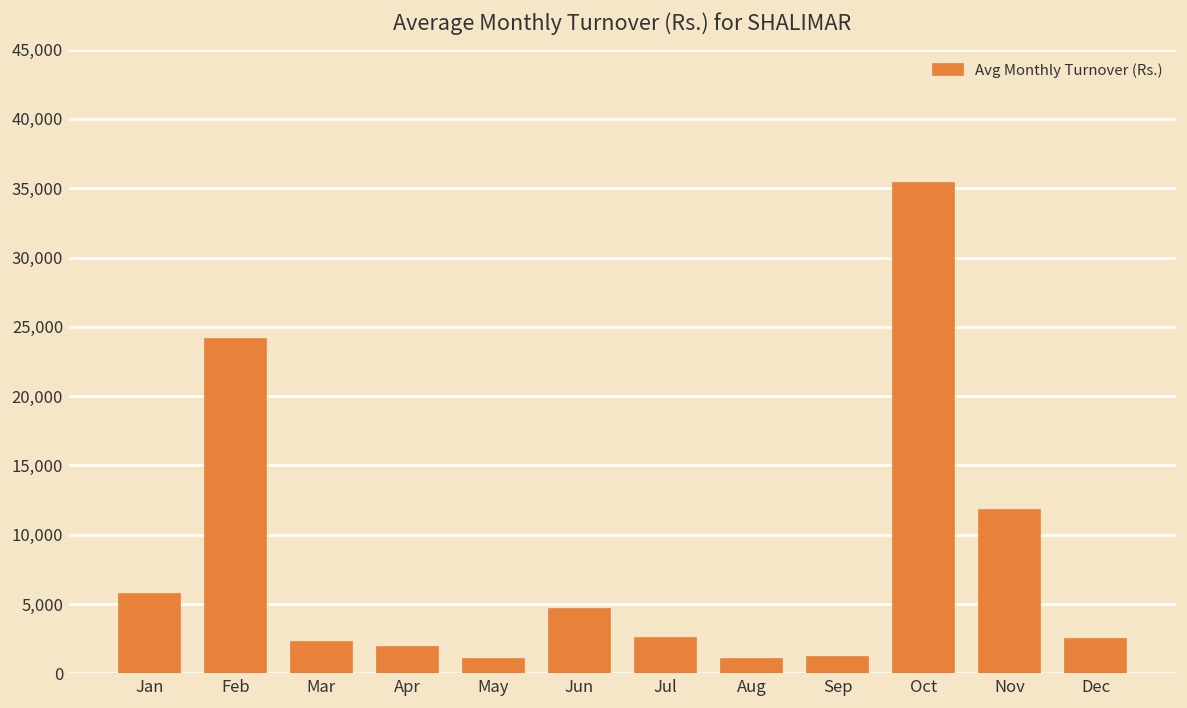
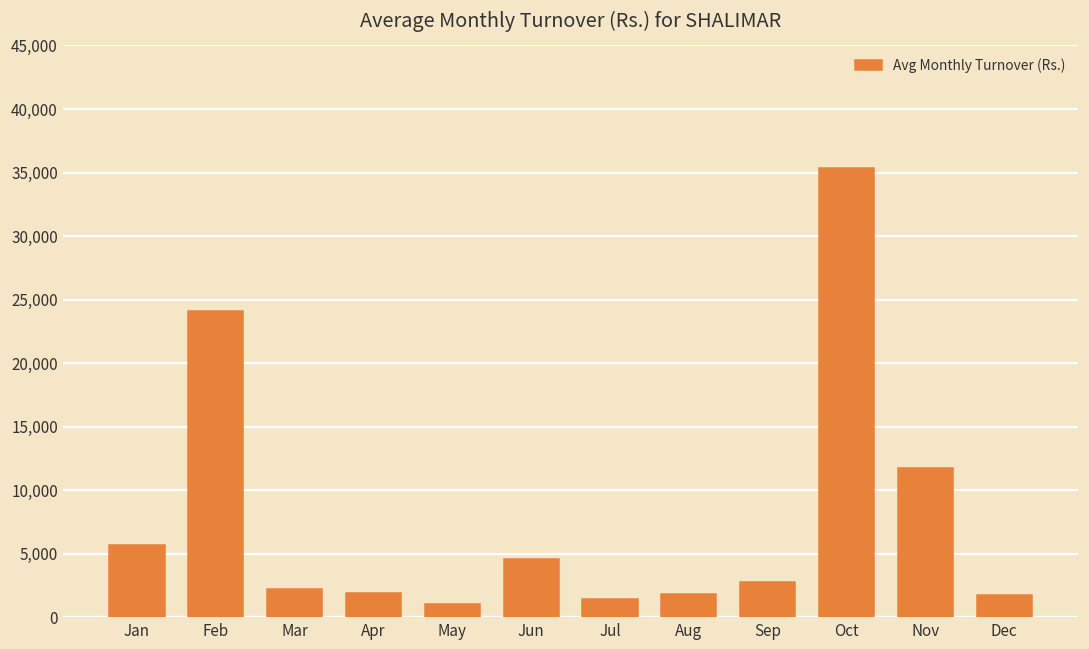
  {
    "Jan": "5,700",
    "Feb": "24,100",
    "Mar": "2,300",
    "Apr": "1,900",
    "May": "1,000",
    "Jun": "4,600",
-   "Jul": "2,600",
-   "Aug": "1,000",
-   "Sep": "1,200",
+   "Jul": "1,500",
+   "Aug": "1,800",
+   "Sep": "2,800",
    "Oct": "35,400",
    "Nov": "11,800",
-   "Dec": "2,500"
+   "Dec": "1,700"
  }
